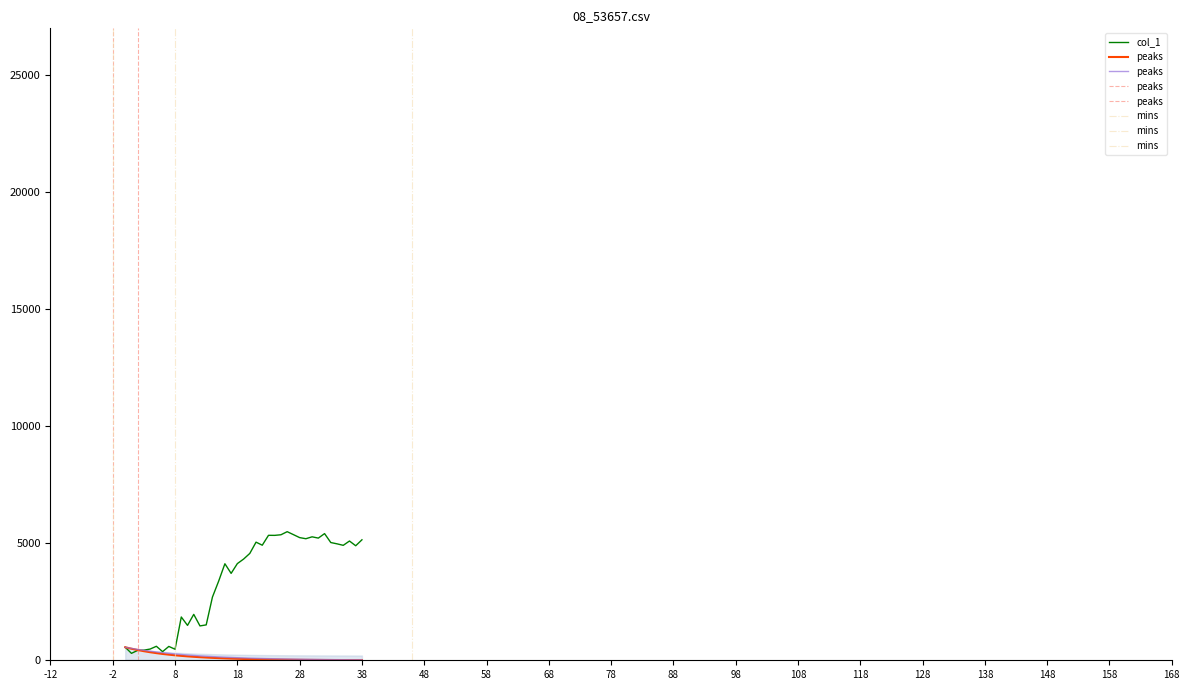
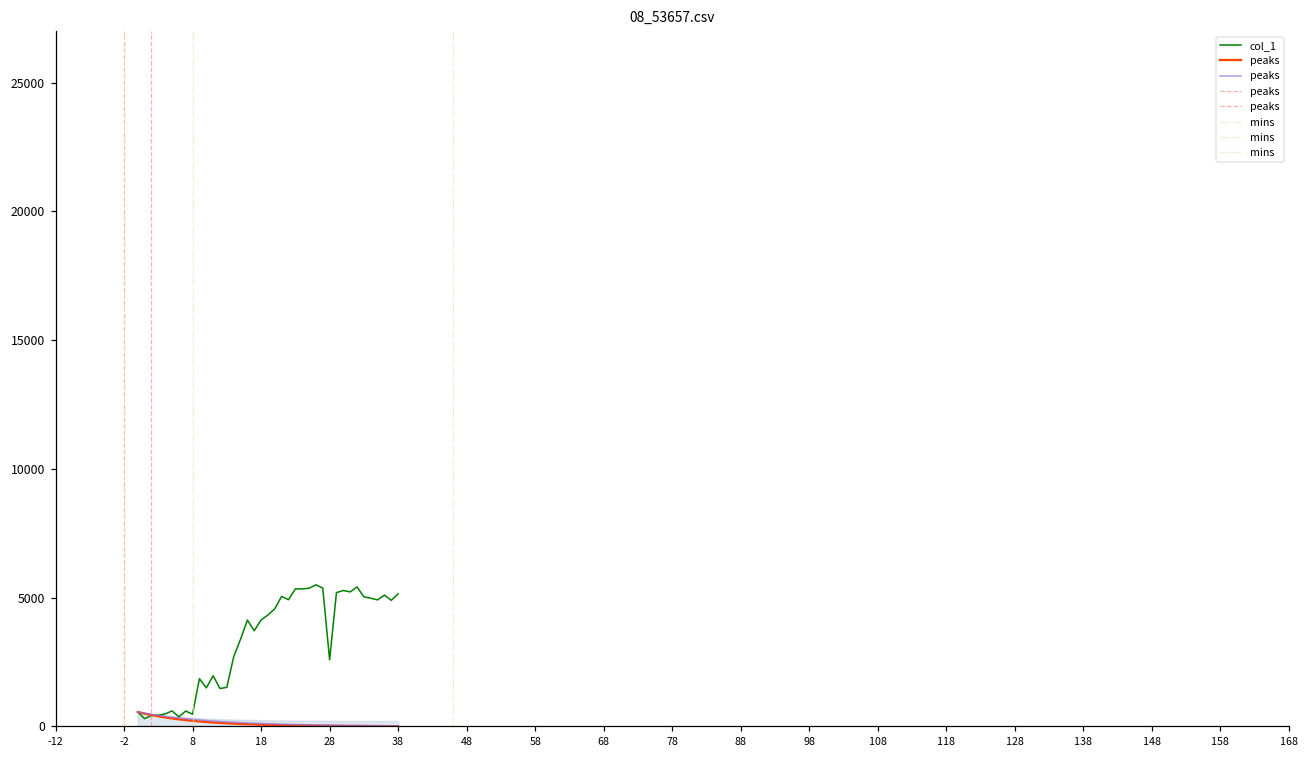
  {
    "col_1": {
      "8": 500,
      "18": 4100,
-     "28": 5200,
+     "28": 2600,
      "38": 5100
    }
  }
